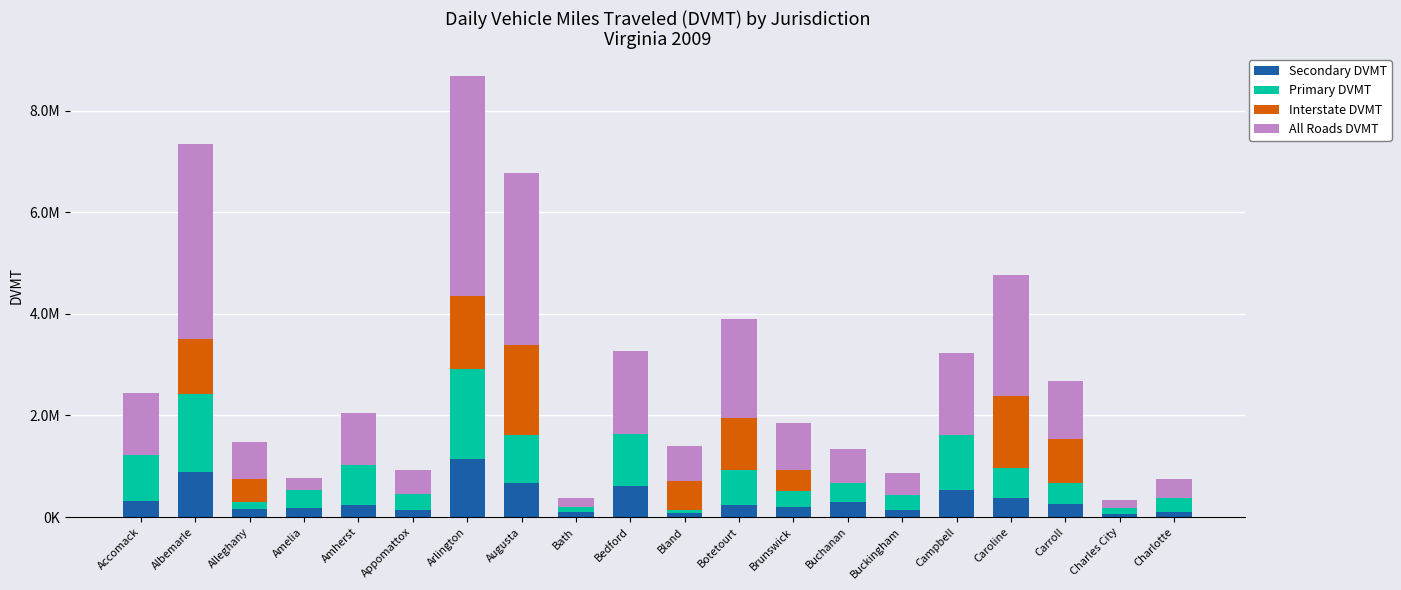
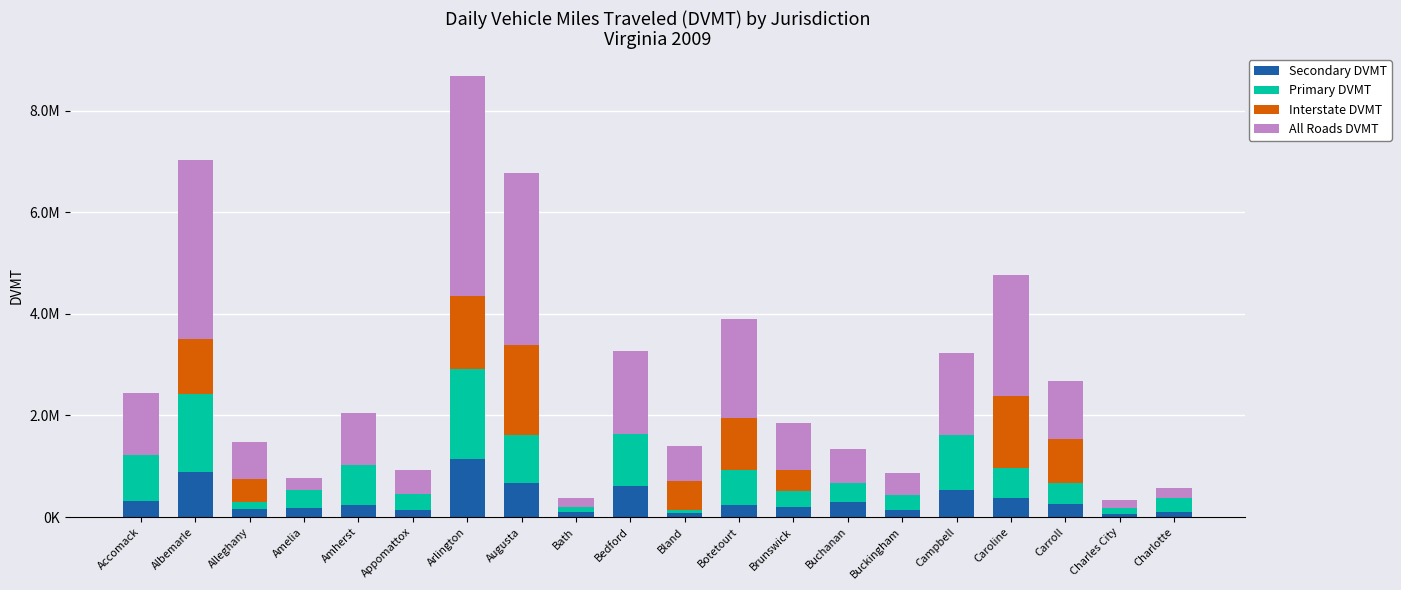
  {
    "Secondary DVMT": {
      "Accomack": 300000,
      "Albemarle": 900000,
      "Alleghany": 200000,
      "Amelia": 200000,
      "Amherst": 200000,
      "Appomattox": 100000,
      "Arlington": 1200000,
      "Augusta": 700000,
      "Bath": 100000,
      "Bedford": 600000,
      "Bland": 100000,
      "Botetourt": 200000,
      "Brunswick": 200000,
      "Buchanan": 300000,
      "Buckingham": 100000,
      "Campbell": 500000,
      "Caroline": 400000,
      "Carroll": 300000,
      "Charles City": 100000,
      "Charlotte": 100000
    },
    "Primary DVMT": {
      "Accomack": 900000,
      "Albemarle": 1500000,
      "Alleghany": 100000,
      "Amelia": 300000,
      "Amherst": 800000,
      "Appomattox": 300000,
      "Arlington": 1800000,
      "Augusta": 900000,
      "Bath": 100000,
      "Bedford": 1000000,
      "Bland": 100000,
      "Botetourt": 700000,
      "Brunswick": 300000,
      "Buchanan": 400000,
      "Buckingham": 300000,
      "Campbell": 1100000,
      "Caroline": 600000,
      "Carroll": 400000,
      "Charles City": 100000,
      "Charlotte": 300000
    },
    "Interstate DVMT": {
      "Accomack": 0,
      "Albemarle": 1100000,
      "Alleghany": 400000,
      "Amelia": 0,
      "Amherst": 0,
      "Appomattox": 0,
      "Arlington": 1400000,
      "Augusta": 1800000,
      "Bath": 0,
      "Bedford": 0,
      "Bland": 600000,
      "Botetourt": 1000000,
      "Brunswick": 400000,
      "Buchanan": 0,
      "Buckingham": 0,
      "Campbell": 0,
      "Caroline": 1400000,
      "Carroll": 900000,
      "Charles City": 0,
      "Charlotte": 0
    },
    "All Roads DVMT": {
      "Accomack": 1200000,
-     "Albemarle": 3800000,
+     "Albemarle": 3500000,
      "Alleghany": 700000,
      "Amelia": 200000,
      "Amherst": 1000000,
      "Appomattox": 500000,
      "Arlington": 4300000,
      "Augusta": 3400000,
      "Bath": 200000,
      "Bedford": 1600000,
      "Bland": 700000,
      "Botetourt": 1900000,
      "Brunswick": 900000,
      "Buchanan": 700000,
      "Buckingham": 400000,
      "Campbell": 1600000,
      "Caroline": 2400000,
      "Carroll": 1100000,
      "Charles City": 200000,
-     "Charlotte": 400000
+     "Charlotte": 200000
    }
  }
